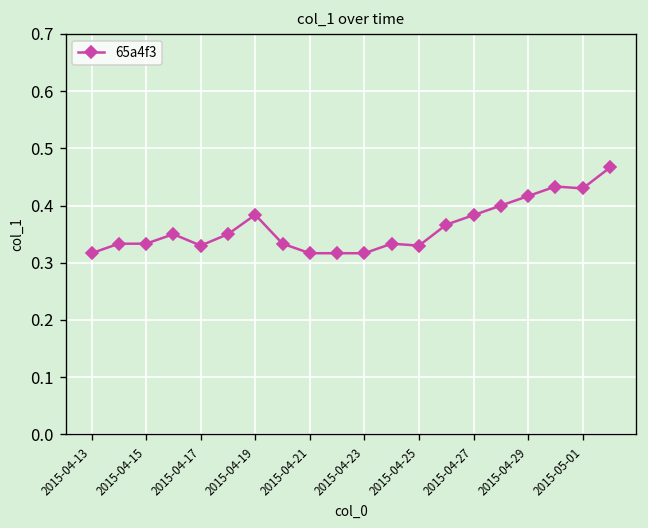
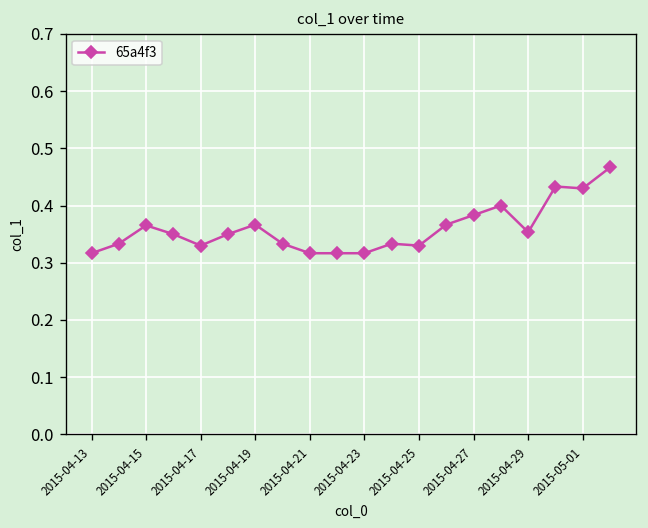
  {
    "2015-04-13": 0.32,
-   "2015-04-15": 0.33,
+   "2015-04-15": 0.37,
    "2015-04-17": 0.33,
-   "2015-04-19": 0.38,
+   "2015-04-19": 0.37,
    "2015-04-21": 0.32,
    "2015-04-23": 0.32,
    "2015-04-25": 0.33,
    "2015-04-27": 0.38,
-   "2015-04-29": 0.42,
+   "2015-04-29": 0.35,
    "2015-05-01": 0.43
  }
